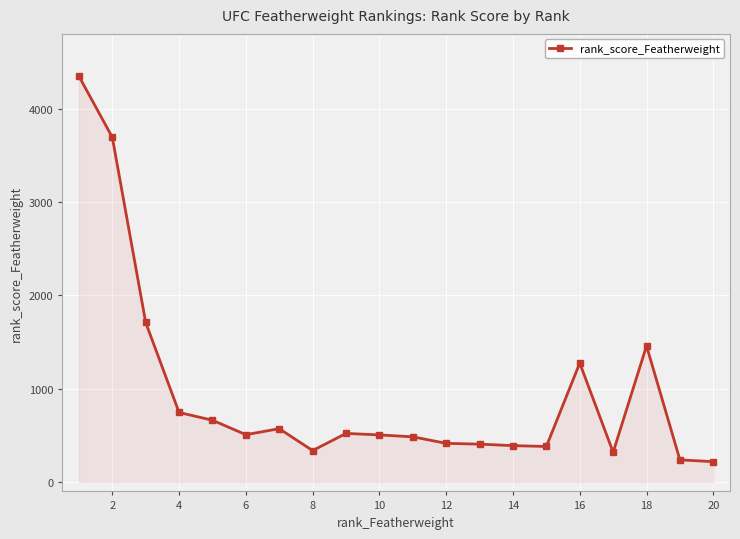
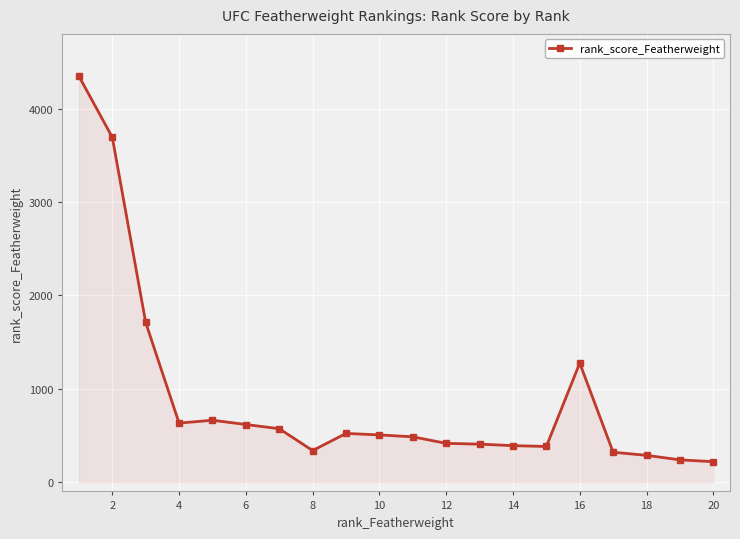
  {
    "2": 3700,
-   "4": 700,
-   "6": 500,
+   "4": 600,
+   "6": 600,
    "8": 300,
    "10": 500,
    "12": 400,
    "14": 400,
    "16": 1300,
-   "18": 1500,
+   "18": 300,
    "20": 200
  }
